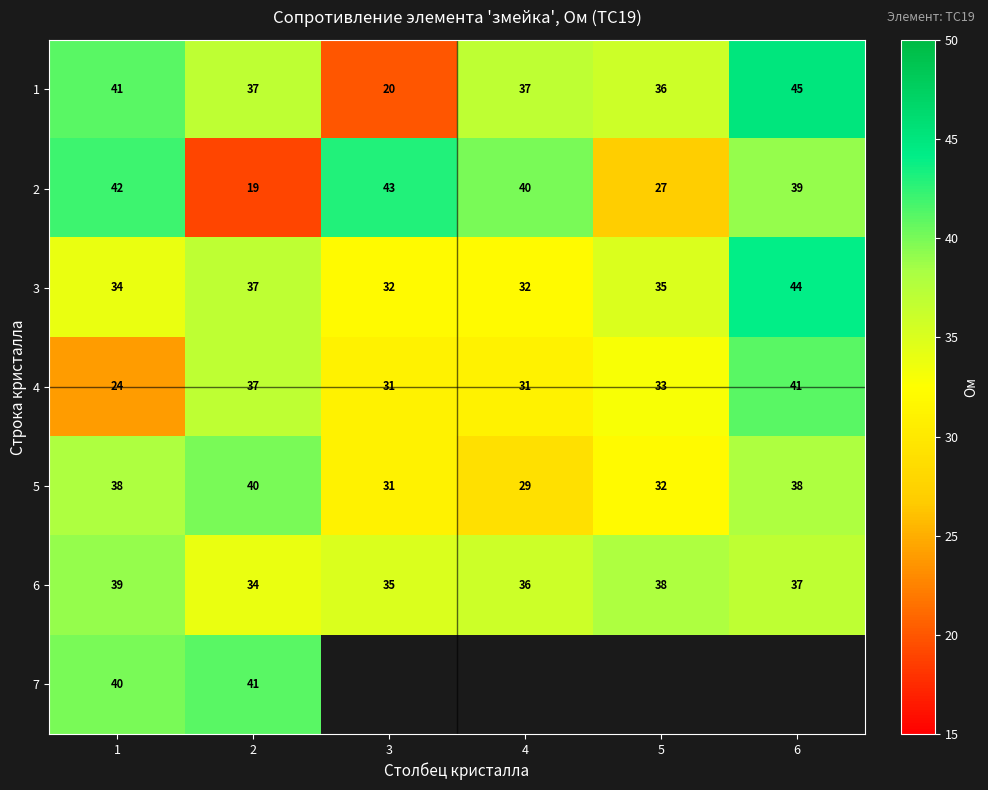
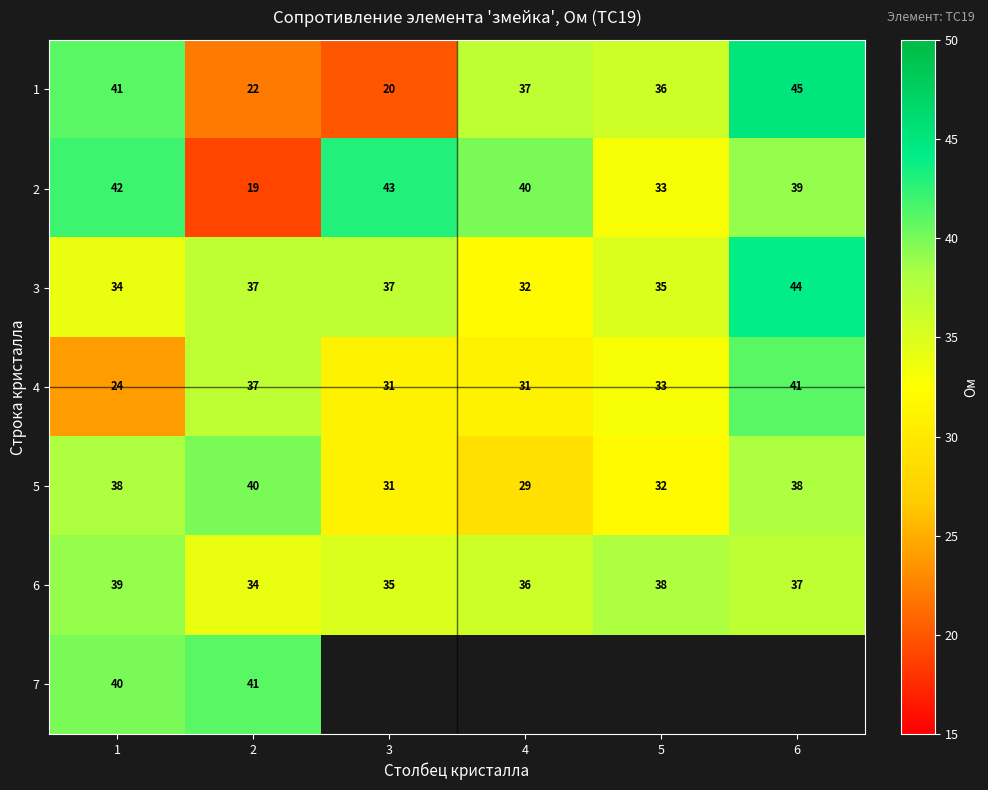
  {
    "1": {
      "1": 41,
-     "2": 37,
+     "2": 22,
      "3": 20,
      "4": 37,
      "5": 36,
      "6": 45
    },
    "2": {
      "1": 42,
      "2": 19,
      "3": 43,
      "4": 40,
-     "5": 27,
+     "5": 33,
      "6": 39
    },
    "3": {
      "1": 34,
      "2": 37,
-     "3": 32,
+     "3": 37,
      "4": 32,
      "5": 35,
      "6": 44
    },
    "4": {
      "1": 24,
      "2": 37,
      "3": 31,
      "4": 31,
      "5": 33,
      "6": 41
    },
    "5": {
      "1": 38,
      "2": 40,
      "3": 31,
      "4": 29,
      "5": 32,
      "6": 38
    },
    "6": {
      "1": 39,
      "2": 34,
      "3": 35,
      "4": 36,
      "5": 38,
      "6": 37
    },
    "7": {
      "1": 40,
      "2": 41
    }
  }
